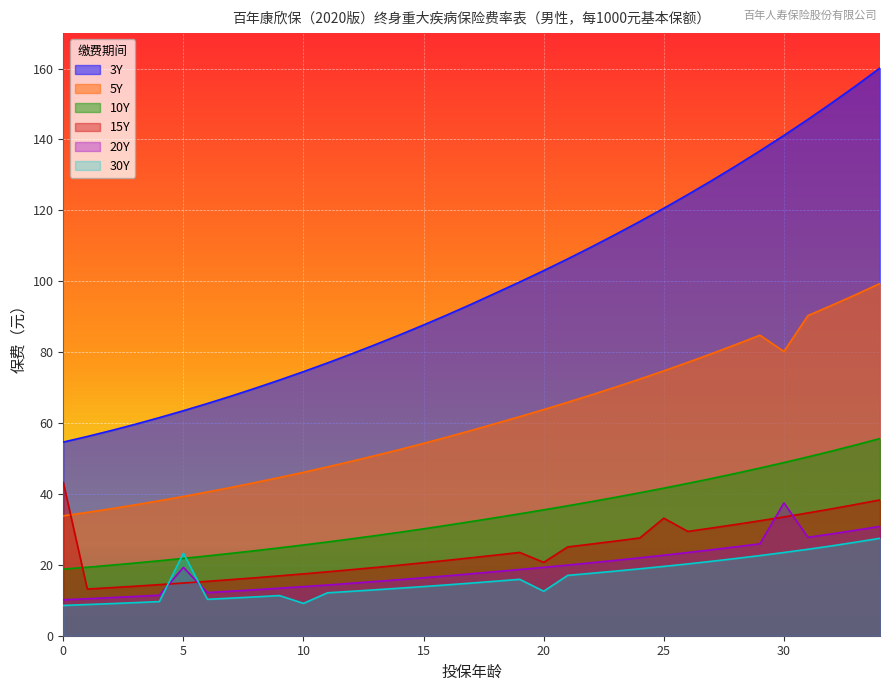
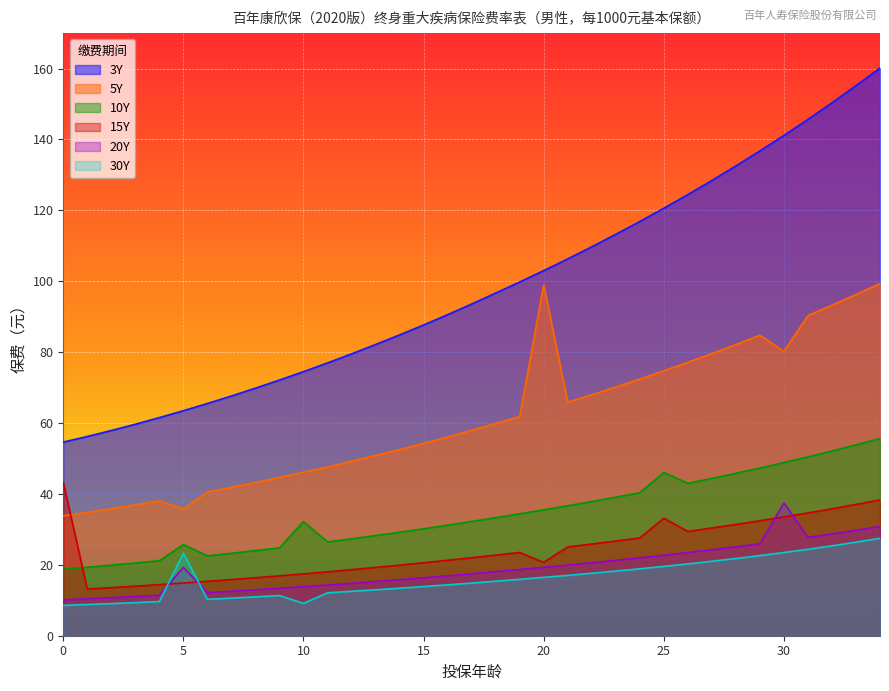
  {
    "3Y": {
      "0": 55,
      "5": 63,
      "10": 75,
      "15": 88,
      "20": 103,
      "25": 121,
      "30": 141
    },
    "5Y": {
      "0": 34,
-     "5": 39,
+     "5": 36,
      "10": 46,
      "15": 54,
-     "20": 64,
+     "20": 99,
      "25": 75,
      "30": 80
    },
    "10Y": {
      "0": 19,
-     "5": 22,
-     "10": 26,
+     "5": 26,
+     "10": 32,
      "15": 30,
      "20": 36,
-     "25": 42,
+     "25": 46,
      "30": 49
    },
    "15Y": {
      "0": 43,
      "5": 15,
      "10": 17,
      "15": 21,
      "20": 21,
      "25": 33,
      "30": 34
    },
    "20Y": {
      "0": 10,
      "5": 19,
      "10": 14,
      "15": 16,
      "20": 19,
      "25": 23,
      "30": 37
    },
    "30Y": {
      "0": 9,
      "5": 23,
      "10": 9,
      "15": 14,
-     "20": 13,
+     "20": 16,
      "25": 20,
      "30": 23
    }
  }
